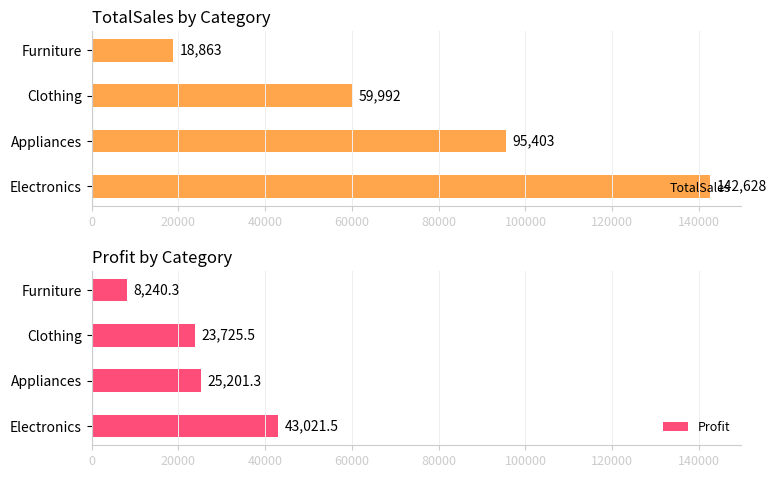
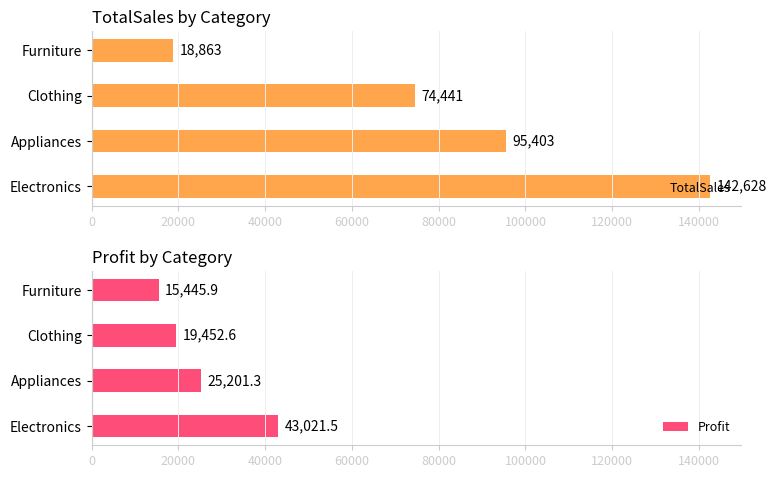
  {
    "TotalSales by Category": {
      "Furniture": "18,863",
-     "Clothing": "59,992",
+     "Clothing": "74,441",
      "Appliances": "95,403",
      "Electronics": "142,628"
    },
    "Profit by Category": {
-     "Furniture": "8,240.3",
-     "Clothing": "23,725.5",
+     "Furniture": "15,445.9",
+     "Clothing": "19,452.6",
      "Appliances": "25,201.3",
      "Electronics": "43,021.5"
    }
  }
